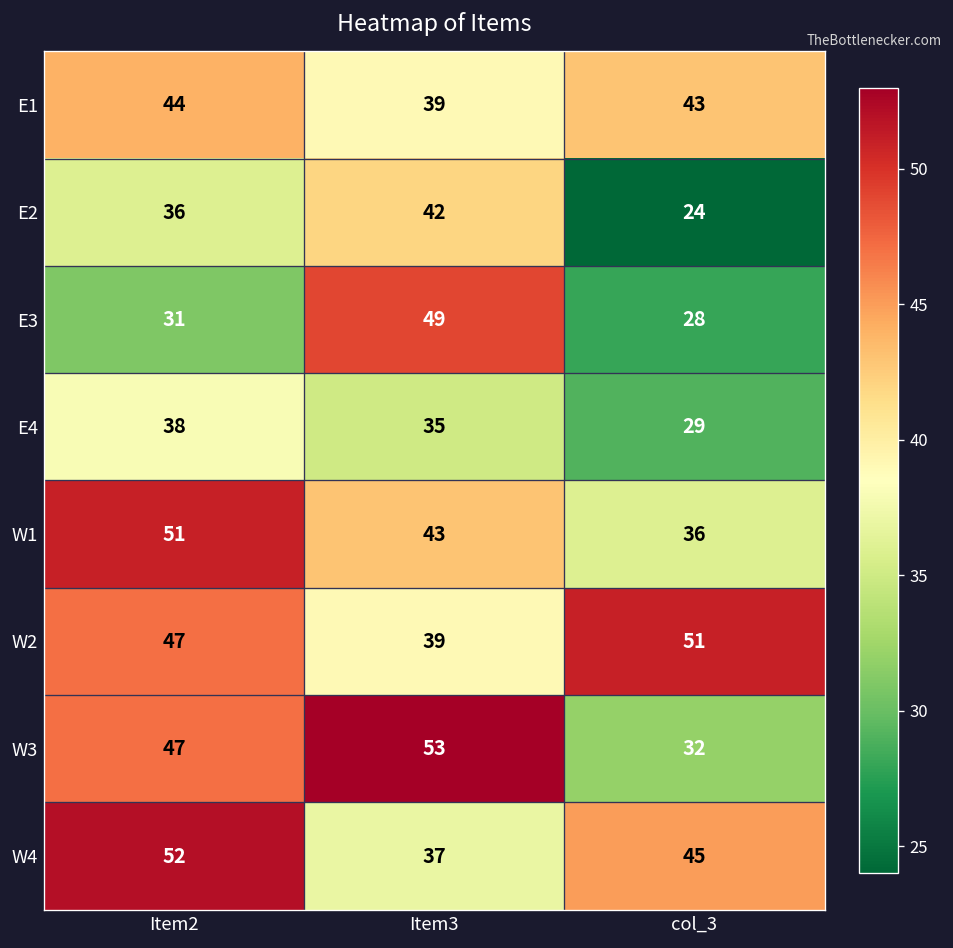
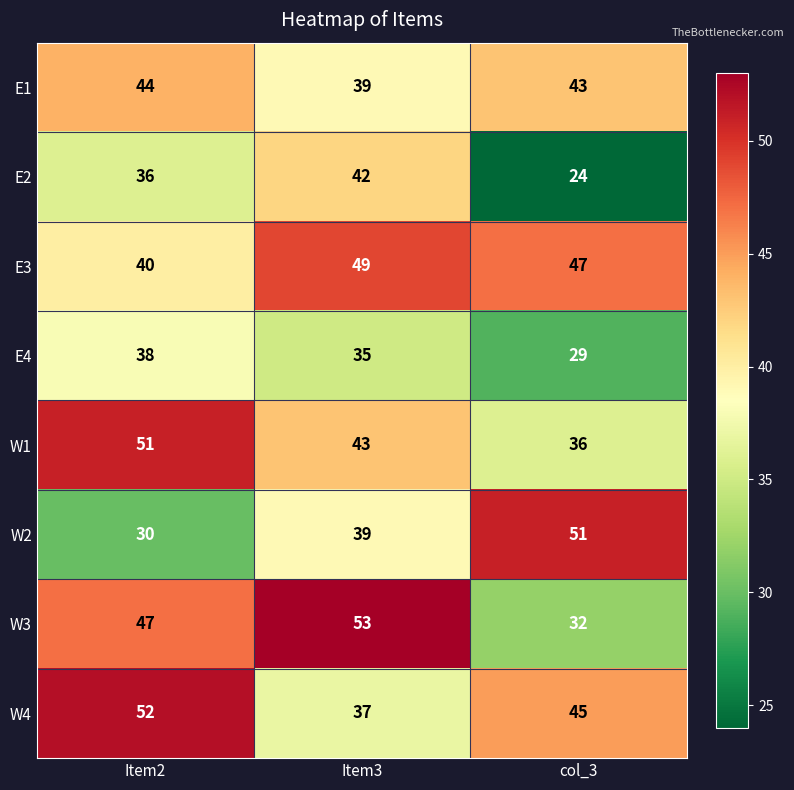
  {
    "E1": {
      "Item2": 44,
      "Item3": 39,
      "col_3": 43
    },
    "E2": {
      "Item2": 36,
      "Item3": 42,
      "col_3": 24
    },
    "E3": {
-     "Item2": 31,
+     "Item2": 40,
      "Item3": 49,
-     "col_3": 28
+     "col_3": 47
    },
    "E4": {
      "Item2": 38,
      "Item3": 35,
      "col_3": 29
    },
    "W1": {
      "Item2": 51,
      "Item3": 43,
      "col_3": 36
    },
    "W2": {
-     "Item2": 47,
+     "Item2": 30,
      "Item3": 39,
      "col_3": 51
    },
    "W3": {
      "Item2": 47,
      "Item3": 53,
      "col_3": 32
    },
    "W4": {
      "Item2": 52,
      "Item3": 37,
      "col_3": 45
    }
  }
